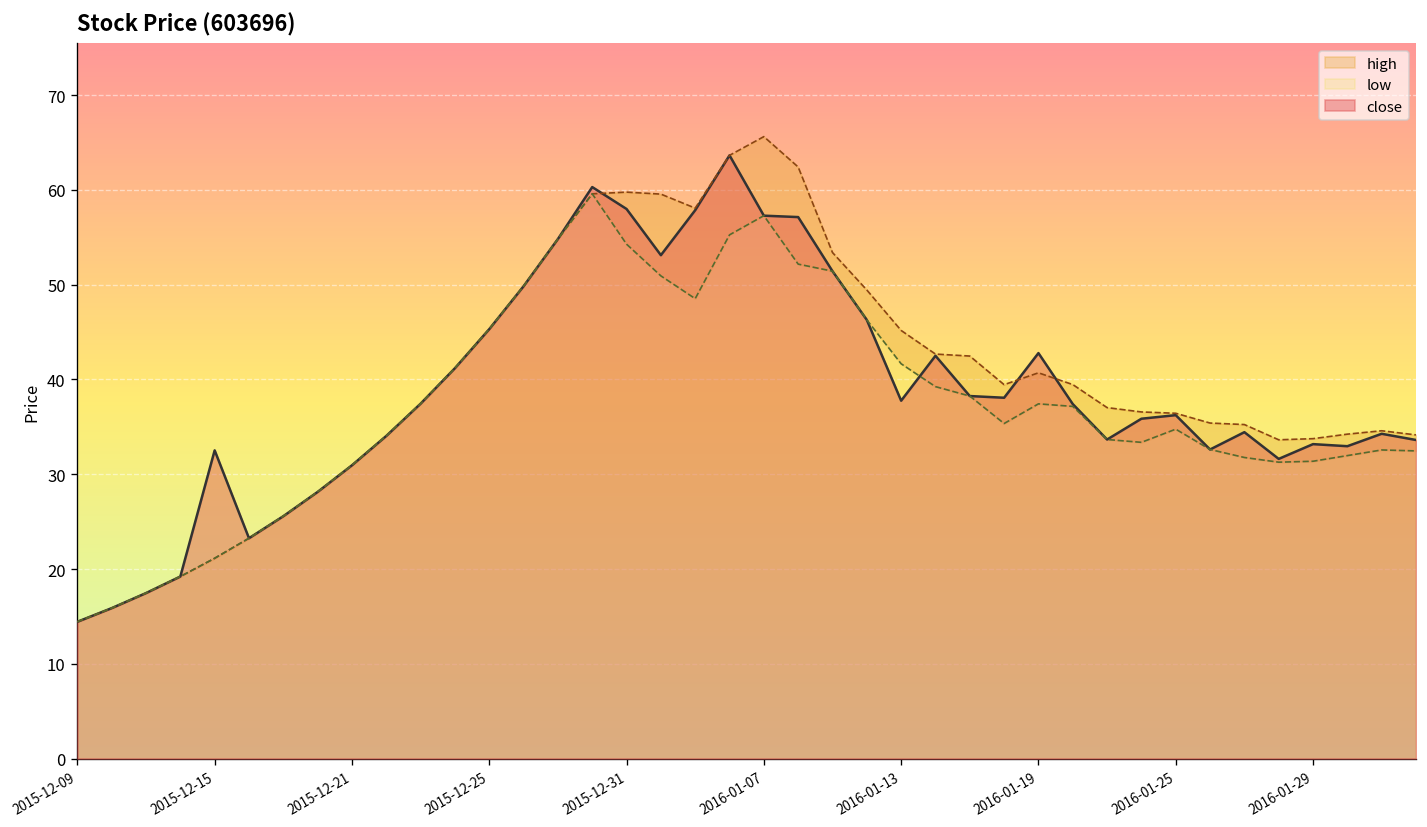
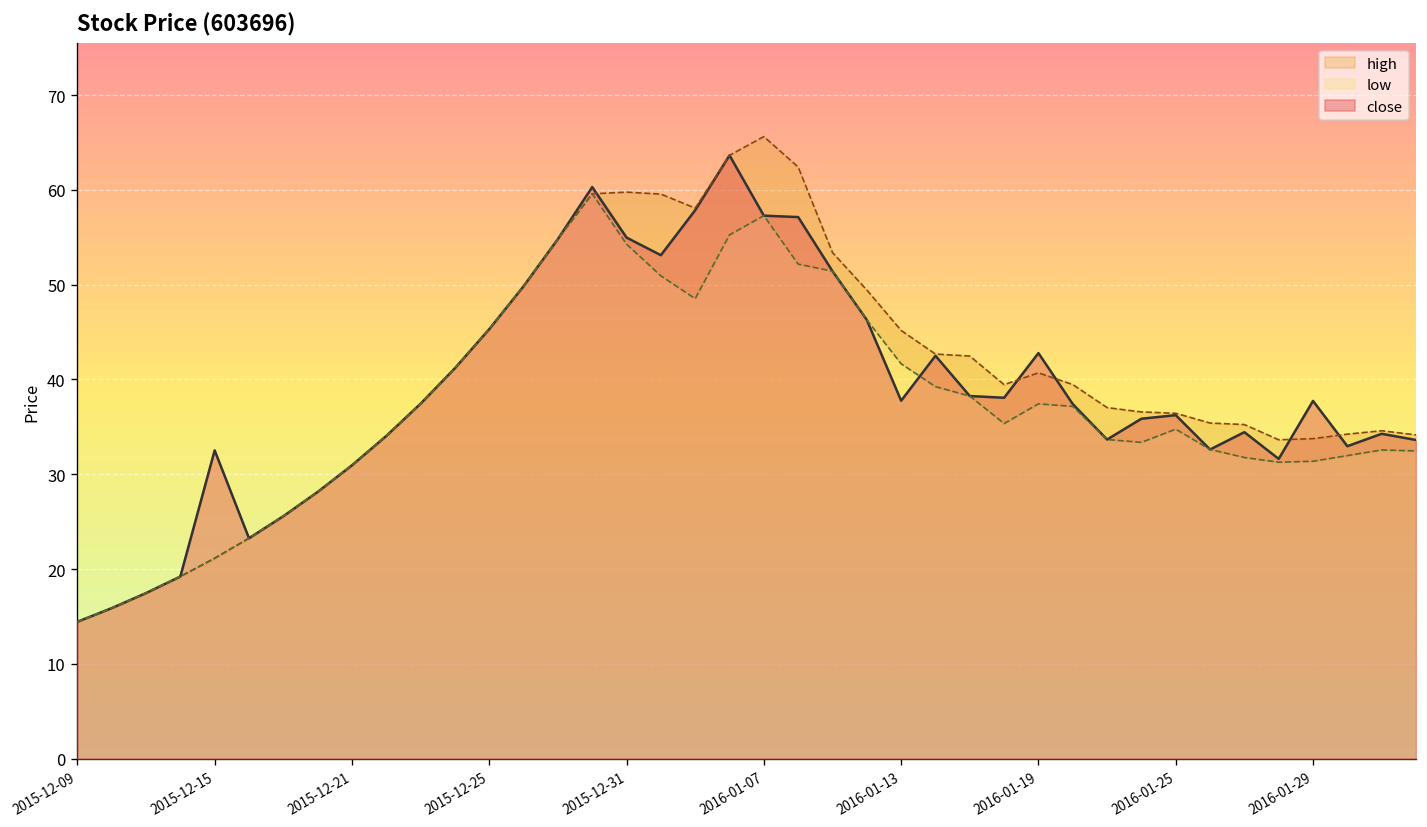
  {
    "close": {
      "2015-12-15": 33,
-     "2015-12-31": 58,
+     "2015-12-31": 55,
      "2016-01-13": 38,
      "2016-01-19": 43,
-     "2016-01-29": 33
+     "2016-01-29": 38
    }
  }
